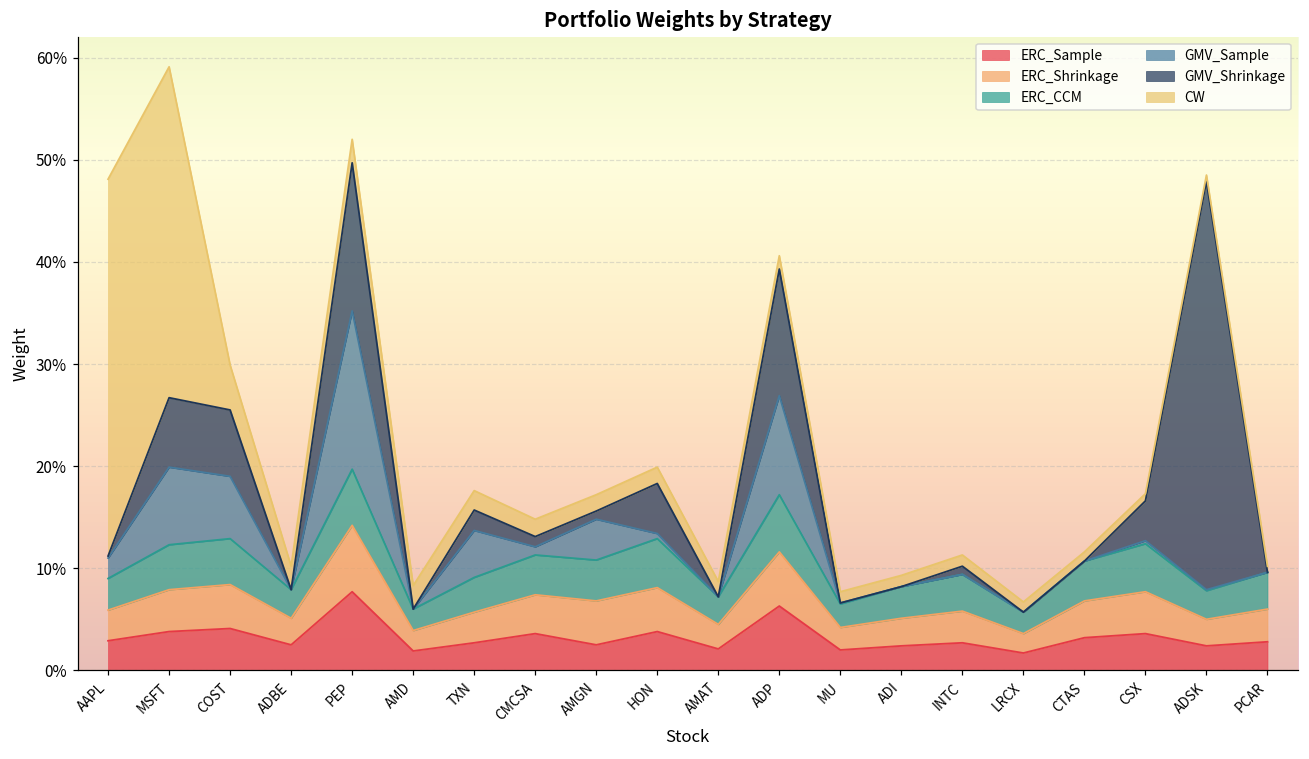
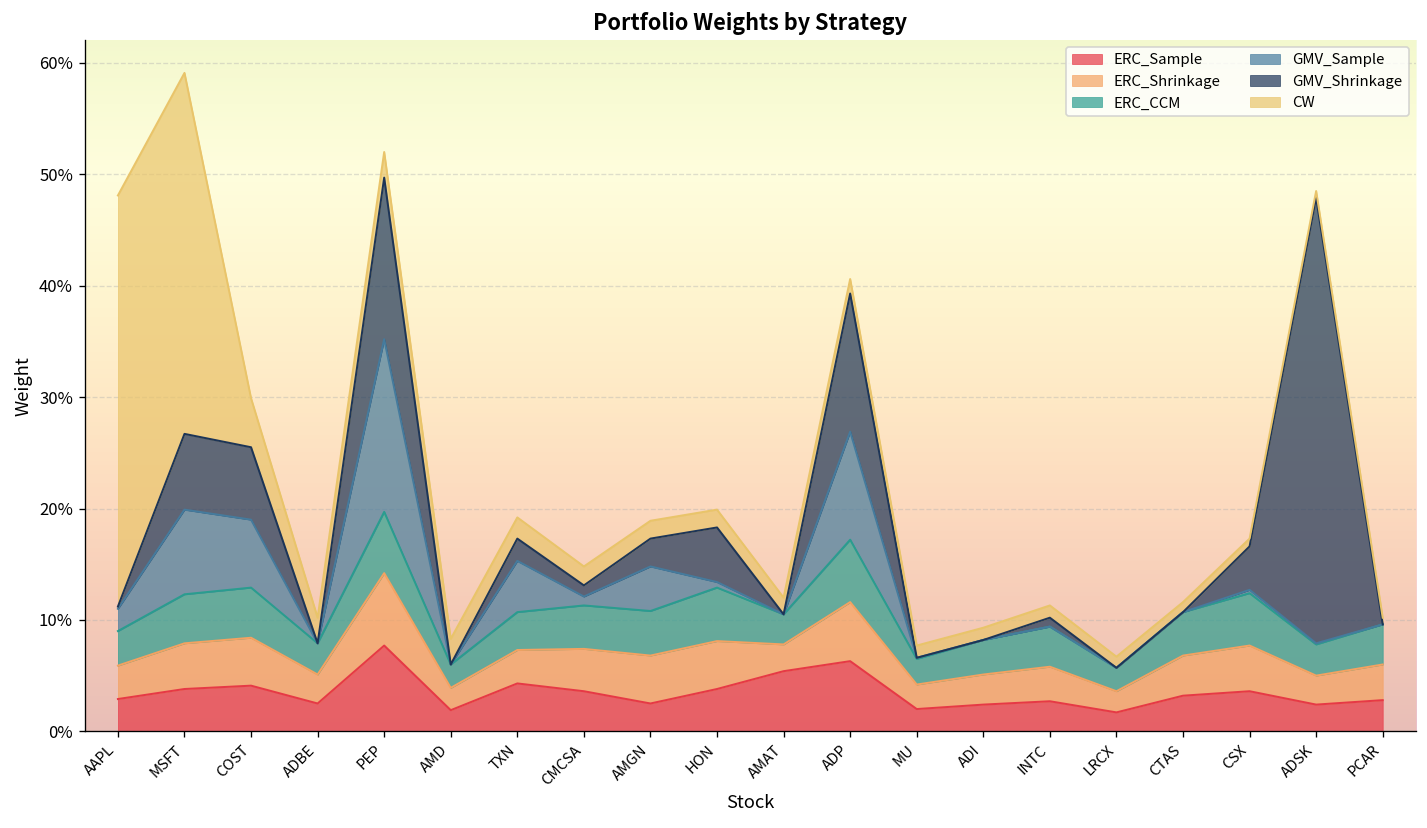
  {
    "ERC_Sample": {
      "AAPL": "3%",
      "MSFT": "4%",
      "COST": "4%",
      "ADBE": "3%",
      "PEP": "8%",
      "AMD": "2%",
-     "TXN": "3%",
+     "TXN": "4%",
      "CMCSA": "4%",
      "AMGN": "3%",
      "HON": "4%",
-     "AMAT": "2%",
+     "AMAT": "5%",
      "ADP": "6%",
      "MU": "2%",
      "ADI": "2%",
      "INTC": "3%",
      "LRCX": "2%",
      "CTAS": "3%",
      "CSX": "4%",
      "ADSK": "2%",
      "PCAR": "3%"
    },
    "GMV_Shrinkage": {
      "MSFT": "7%",
      "COST": "7%",
      "PEP": "15%",
      "TXN": "2%",
      "CMCSA": "1%",
-     "AMGN": "1%",
+     "AMGN": "2%",
      "HON": "5%",
      "ADP": "12%",
      "INTC": "1%",
      "CSX": "4%",
      "ADSK": "40%"
    }
  }
